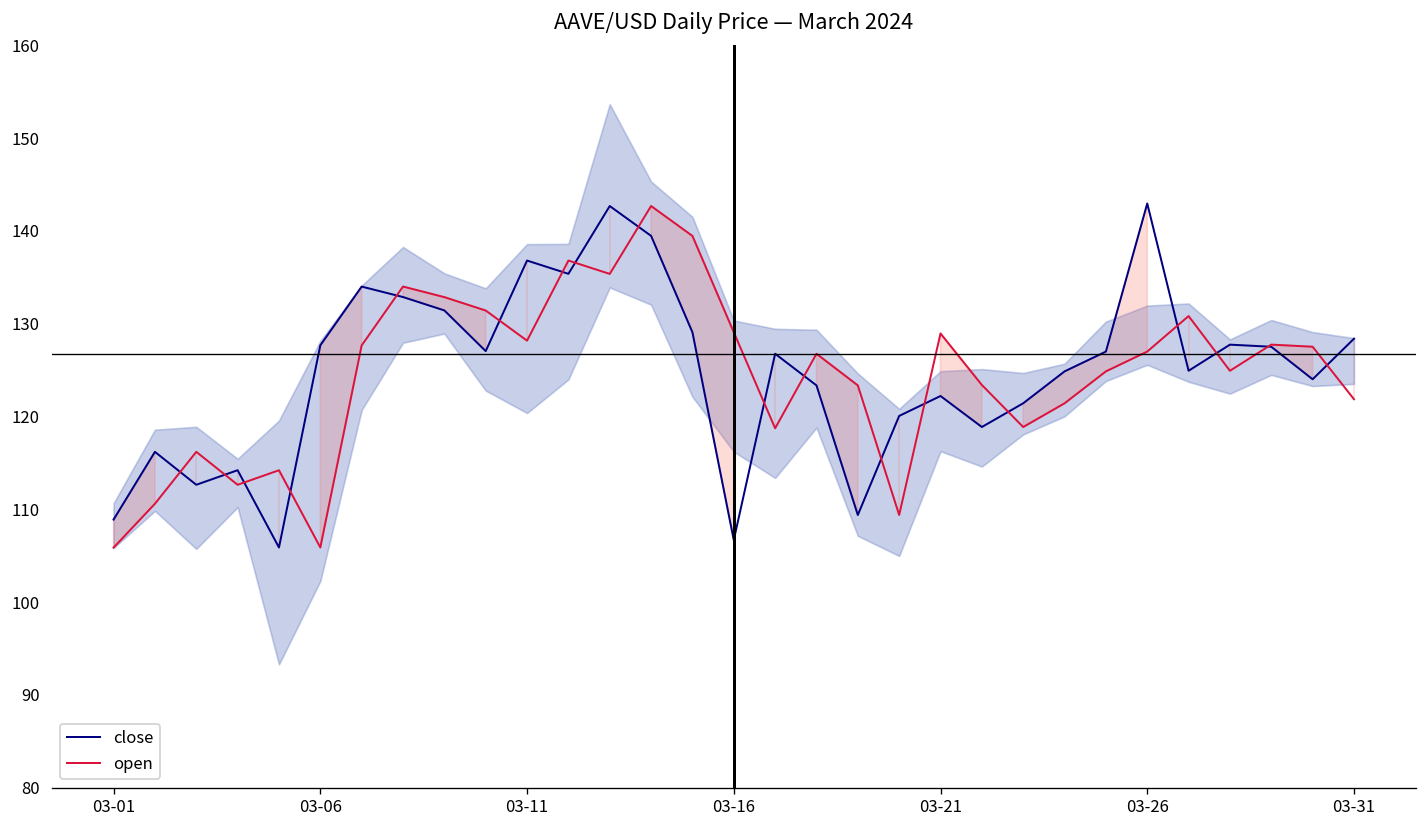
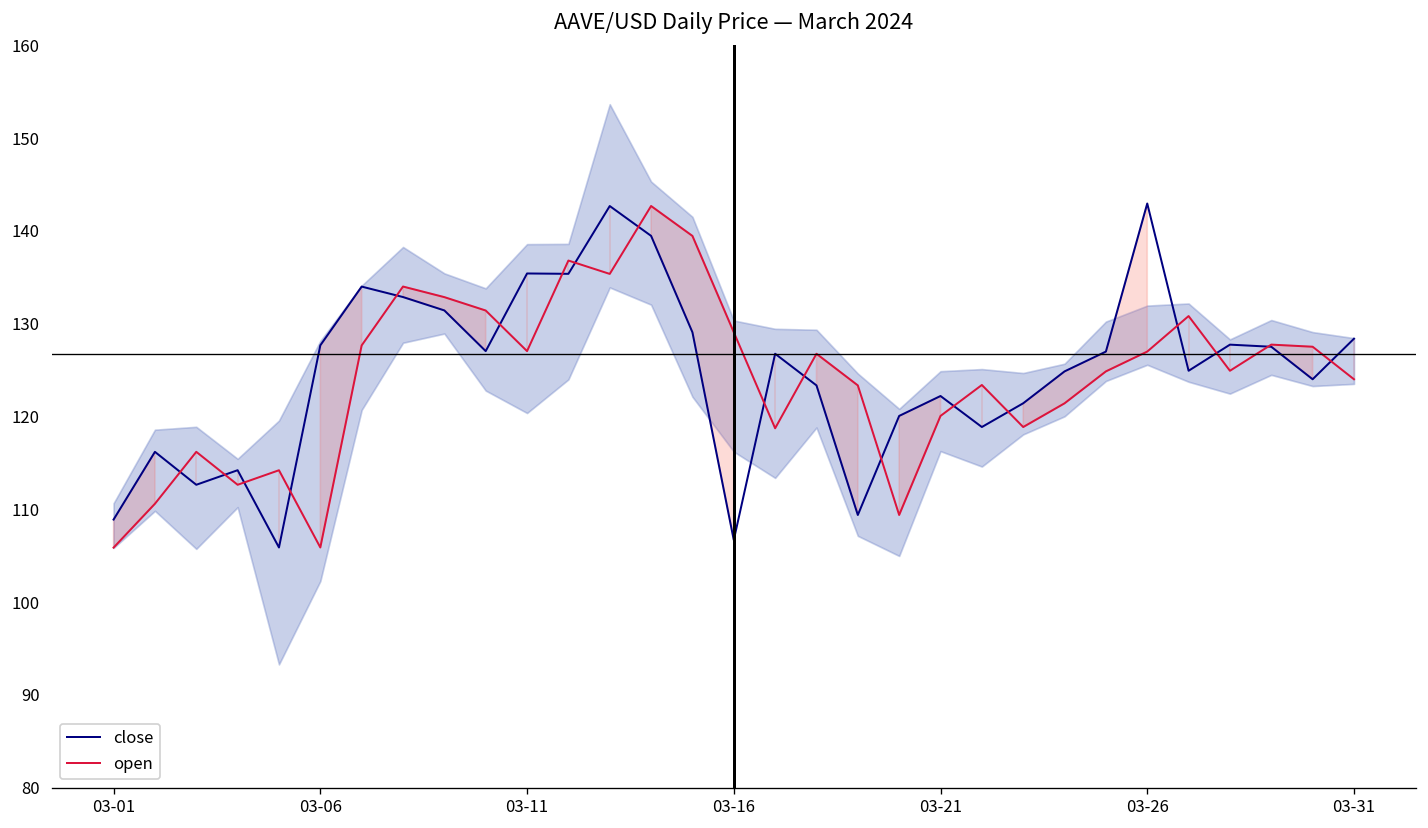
  {
    "close": {
      "03-01": 109,
      "03-06": 128,
-     "03-11": 137,
+     "03-11": 135,
      "03-16": 107,
      "03-21": 122,
      "03-26": 143
    },
    "open": {
      "03-01": 106,
      "03-06": 106,
-     "03-11": 128,
+     "03-11": 127,
      "03-16": 129,
-     "03-21": 129,
+     "03-21": 120,
      "03-26": 127,
-     "03-31": 122
+     "03-31": 124
    }
  }
